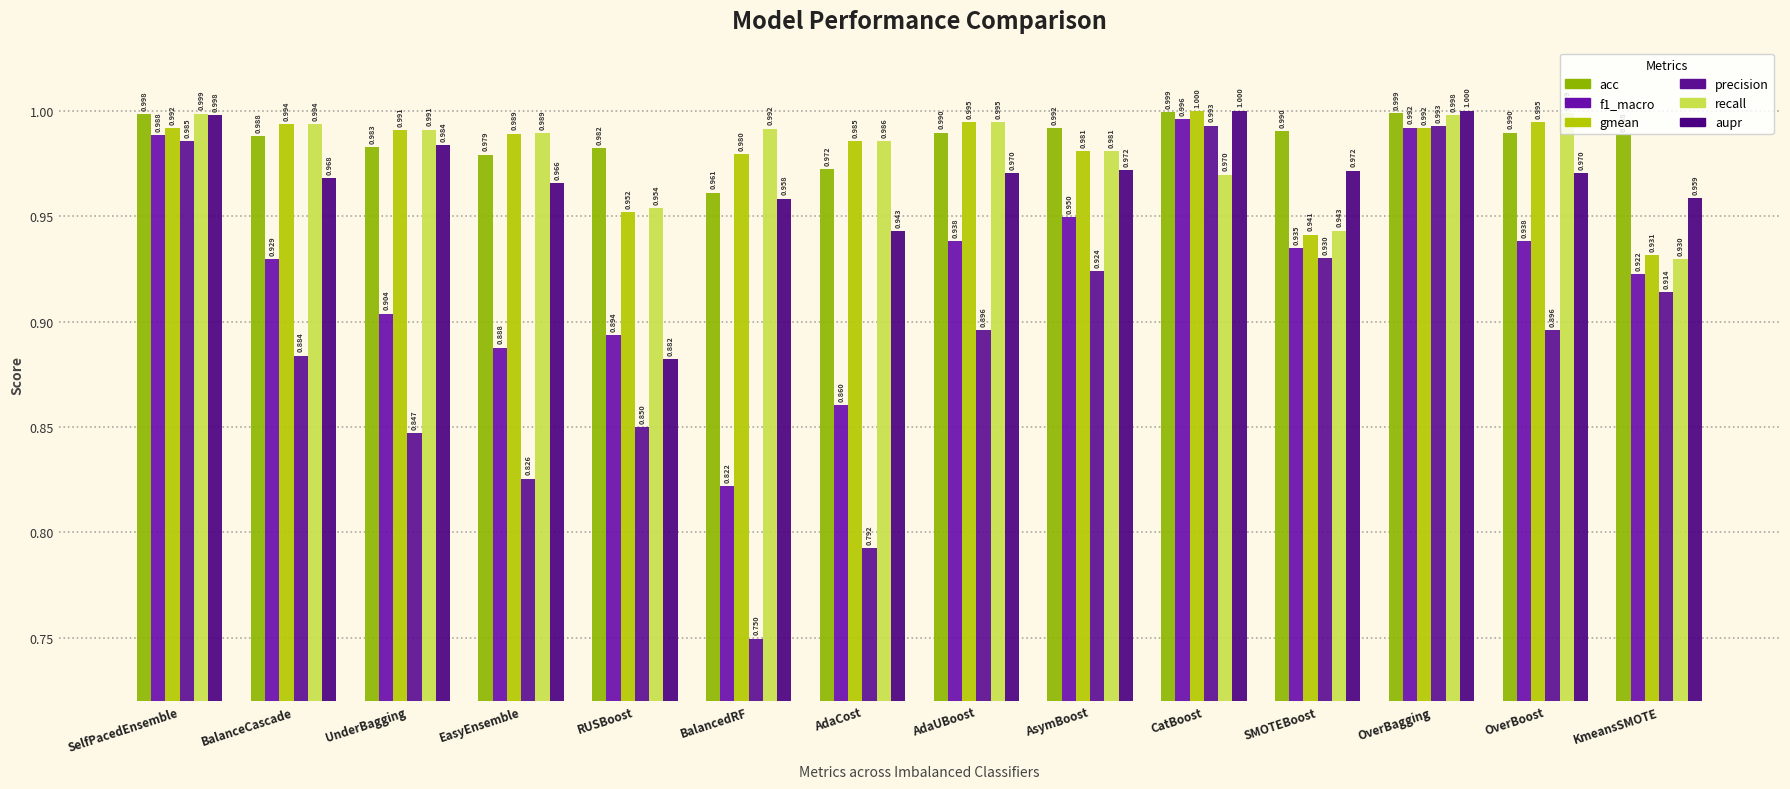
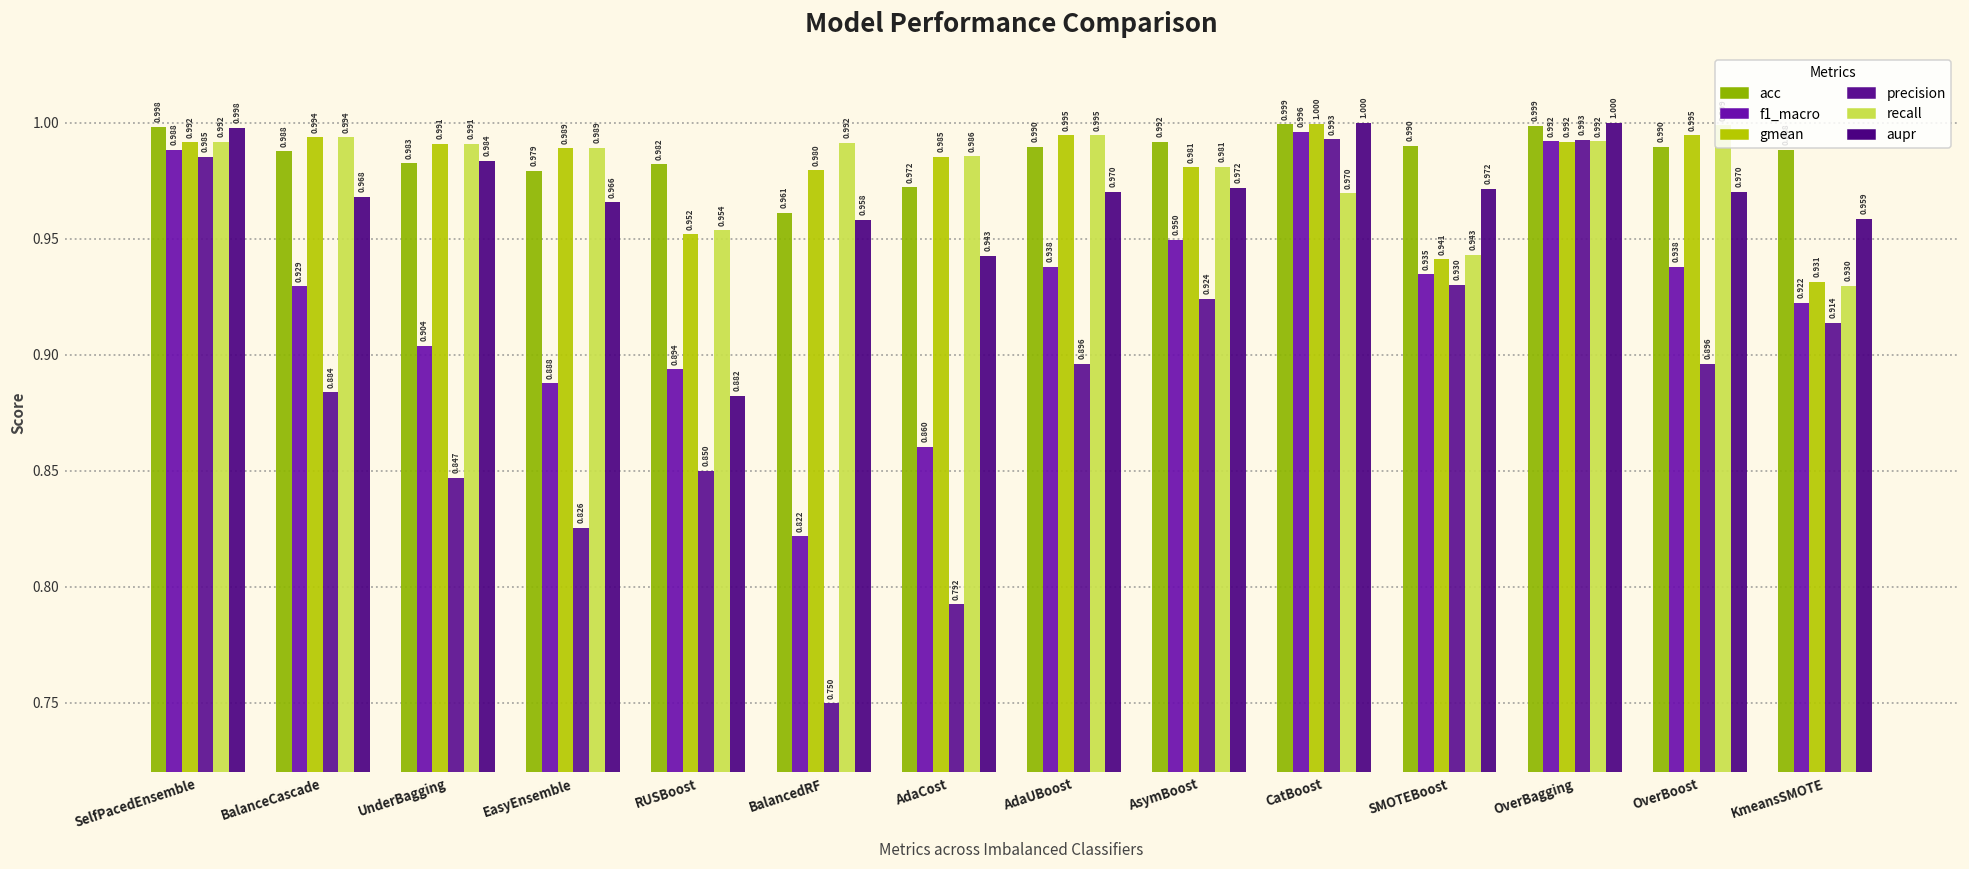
  {
    "recall": {
-     "SelfPacedEnsemble": 0.999,
+     "SelfPacedEnsemble": 0.992,
      "BalanceCascade": 0.994,
      "UnderBagging": 0.991,
      "EasyEnsemble": 0.989,
      "RUSBoost": 0.954,
      "BalancedRF": 0.992,
      "AdaCost": 0.986,
      "AdaUBoost": 0.995,
      "AsymBoost": 0.981,
      "CatBoost": 0.970,
      "SMOTEBoost": 0.943,
-     "OverBagging": 0.998,
+     "OverBagging": 0.992,
      "KmeansSMOTE": 0.930
    }
  }
